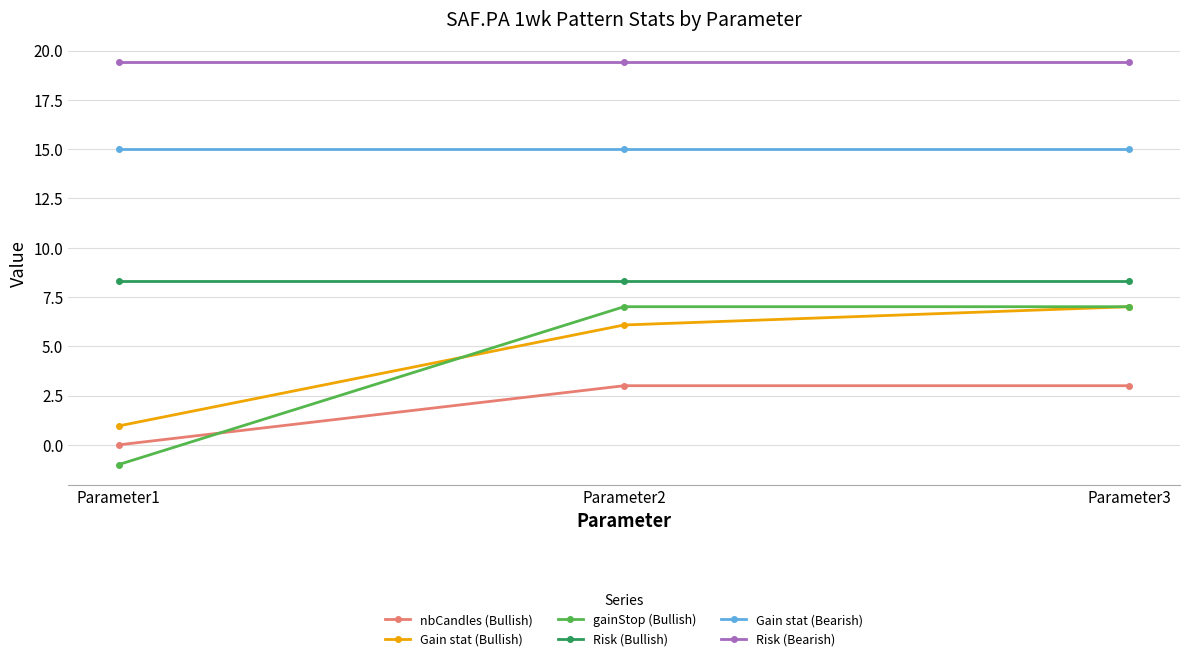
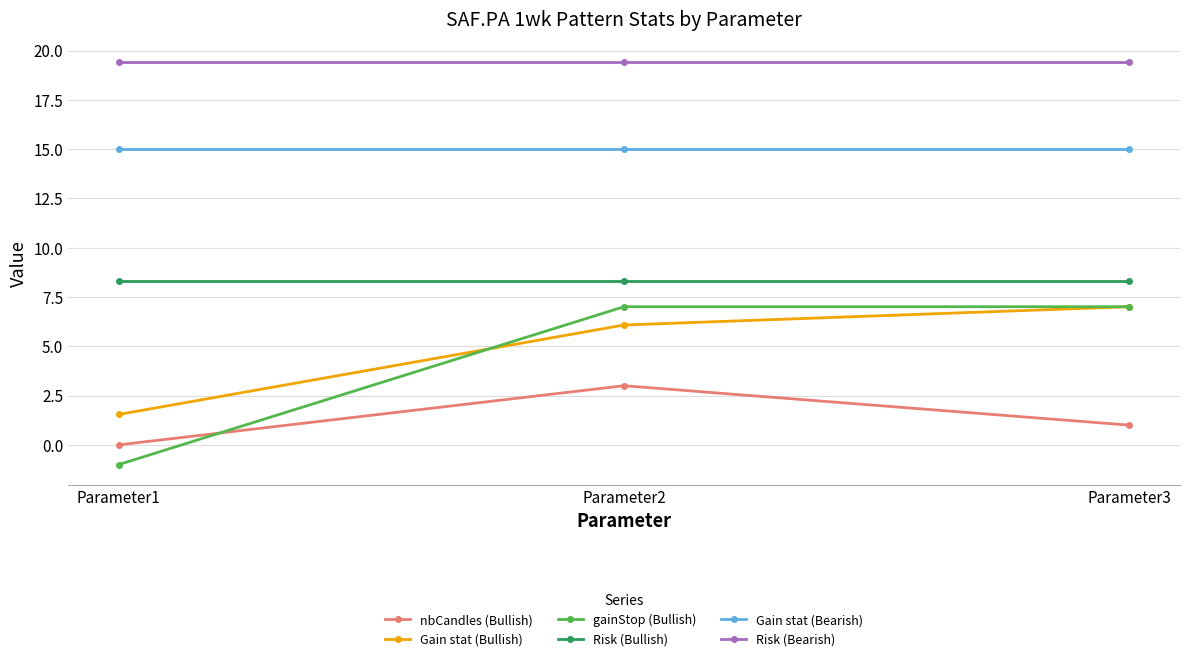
  {
    "nbCandles (Bullish)": {
      "Parameter1": 0,
      "Parameter2": 3,
-     "Parameter3": 3
+     "Parameter3": 1
    },
    "Gain stat (Bullish)": {
-     "Parameter1": 1.0,
+     "Parameter1": 1.5,
      "Parameter2": 6.1
    },
    "Gain stat (Bearish)": {
      "Parameter1": 15.0,
      "Parameter2": 15.0,
      "Parameter3": 15.0
    },
    "Risk (Bearish)": {
      "Parameter1": 19.4,
      "Parameter2": 19.4,
      "Parameter3": 19.4
    }
  }
